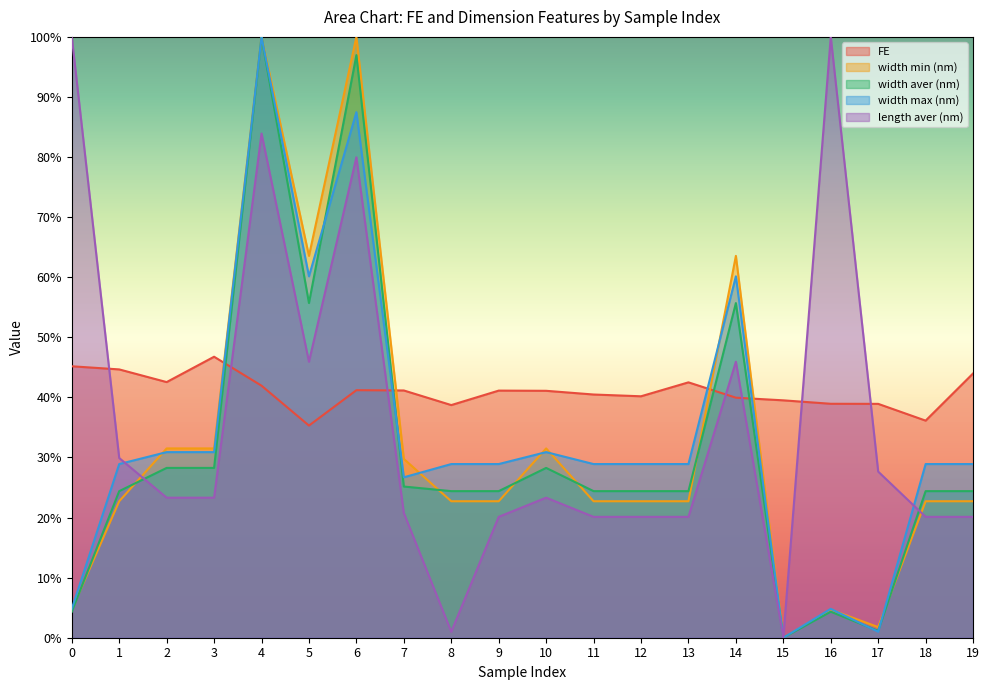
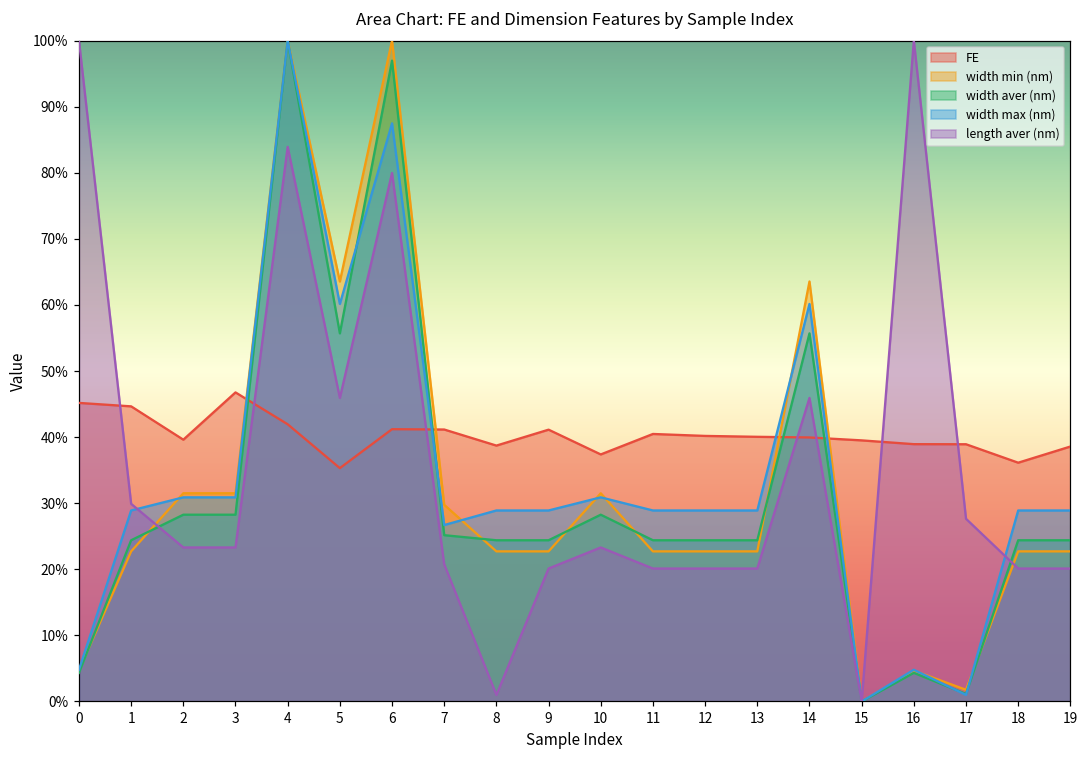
  {
    "FE": {
      "0": "45%",
      "1": "45%",
-     "2": "43%",
+     "2": "40%",
      "3": "47%",
      "4": "42%",
      "5": "35%",
      "6": "41%",
      "7": "41%",
      "8": "39%",
      "9": "41%",
-     "10": "41%",
+     "10": "37%",
      "11": "40%",
      "12": "40%",
-     "13": "43%",
+     "13": "40%",
      "14": "40%",
      "15": "40%",
      "16": "39%",
      "17": "39%",
      "18": "36%",
-     "19": "44%"
+     "19": "39%"
    },
    "width min (nm)": {
      "1": "23%",
      "2": "32%",
      "3": "32%",
      "5": "64%",
      "6": "100%",
      "7": "30%",
      "8": "23%",
      "9": "23%",
      "10": "32%",
      "11": "23%",
      "12": "23%",
      "13": "23%",
      "14": "64%",
      "17": "2%",
      "18": "23%",
      "19": "23%"
    },
    "width aver (nm)": {
      "1": "24%",
      "2": "28%",
      "3": "28%",
      "5": "56%",
      "6": "97%",
      "7": "25%",
      "8": "24%",
      "9": "24%",
      "10": "28%",
      "11": "24%",
      "12": "24%",
      "13": "24%",
      "14": "56%",
      "18": "24%",
      "19": "24%"
    },
    "width max (nm)": {
      "1": "29%",
      "2": "31%",
      "3": "31%",
      "5": "60%",
      "6": "87%",
      "7": "27%",
      "8": "29%",
      "9": "29%",
      "10": "31%",
      "11": "29%",
      "12": "29%",
      "13": "29%",
      "14": "60%",
      "18": "29%",
      "19": "29%"
    },
    "length aver (nm)": {
      "0": "100%",
      "1": "30%",
      "2": "23%",
      "3": "23%",
      "4": "84%",
      "5": "46%",
      "6": "80%",
      "7": "21%",
      "8": "1%",
      "9": "20%",
      "10": "23%",
      "11": "20%",
      "12": "20%",
      "13": "20%",
      "14": "46%",
      "16": "100%",
      "17": "28%",
      "18": "20%",
      "19": "20%"
    }
  }
